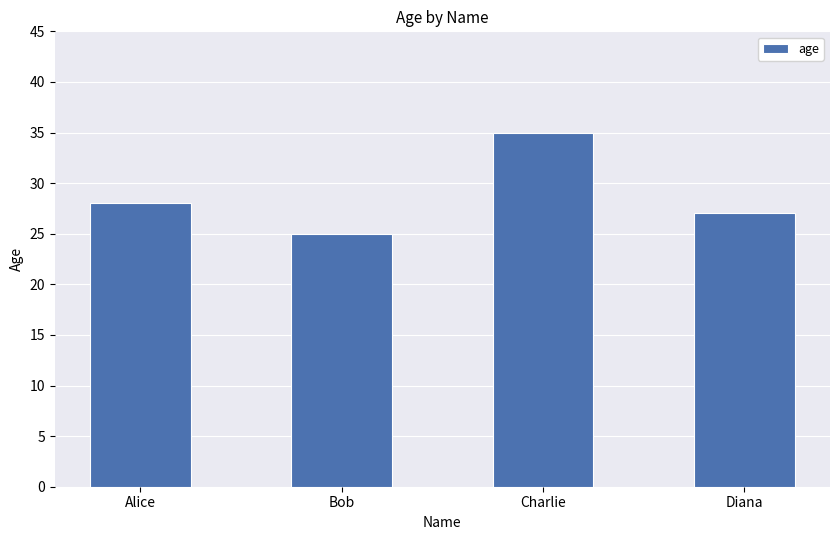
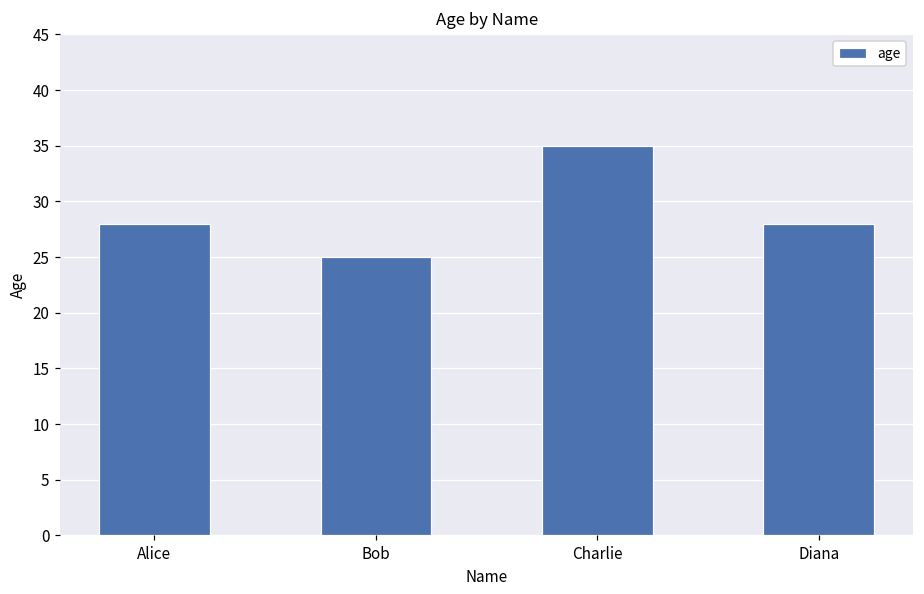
  {
    "Alice": 28,
    "Bob": 25,
    "Charlie": 35,
-   "Diana": 27
+   "Diana": 28
  }
